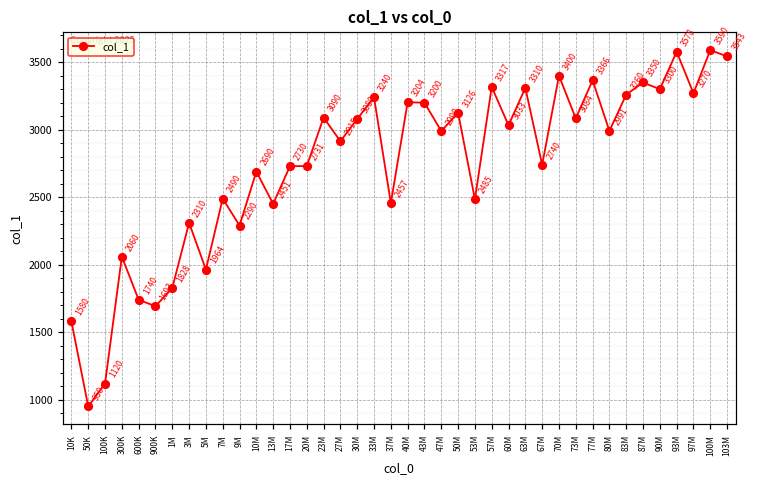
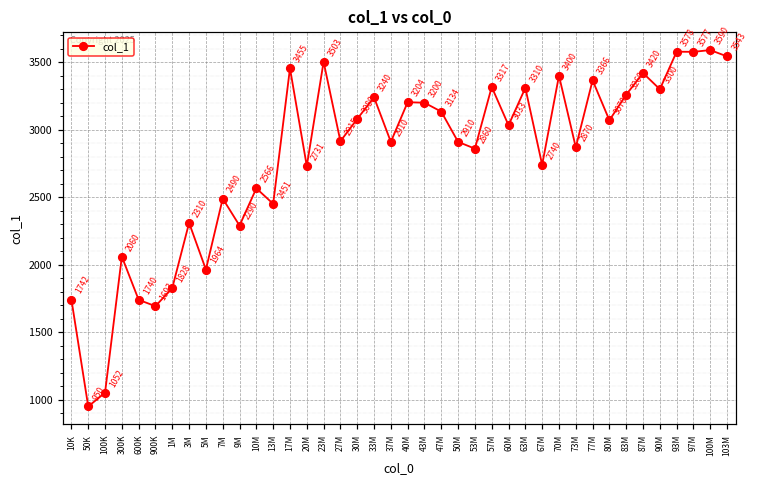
  {
-   "10K": 1580,
-   "100K": 1120,
+   "10K": 1742,
+   "100K": 1052,
    "300K": 2060,
    "600K": 1740,
    "1M": 1828,
    "3M": 2310,
    "5M": 1964,
    "7M": 2490,
    "9M": 2290,
-   "10M": 2690,
+   "10M": 2566,
    "13M": 2451,
-   "17M": 2730,
+   "17M": 3455,
    "20M": 2731,
-   "23M": 3090,
+   "23M": 3503,
    "33M": 3240,
-   "37M": 2457,
+   "37M": 2910,
    "40M": 3204,
    "43M": 3200,
-   "47M": 2990,
-   "50M": 3126,
-   "53M": 2485,
+   "47M": 3134,
+   "50M": 2910,
+   "53M": 2860,
    "57M": 3317,
    "60M": 3033,
    "63M": 3310,
    "67M": 2740,
    "70M": 3400,
-   "73M": 3084,
+   "73M": 2870,
    "77M": 3366,
-   "80M": 2991,
-   "87M": 3350,
+   "80M": 3070,
+   "87M": 3420,
    "90M": 3300,
    "93M": 3578,
-   "97M": 3270,
+   "97M": 3577,
    "100M": 3590,
    "103M": 3543
  }
